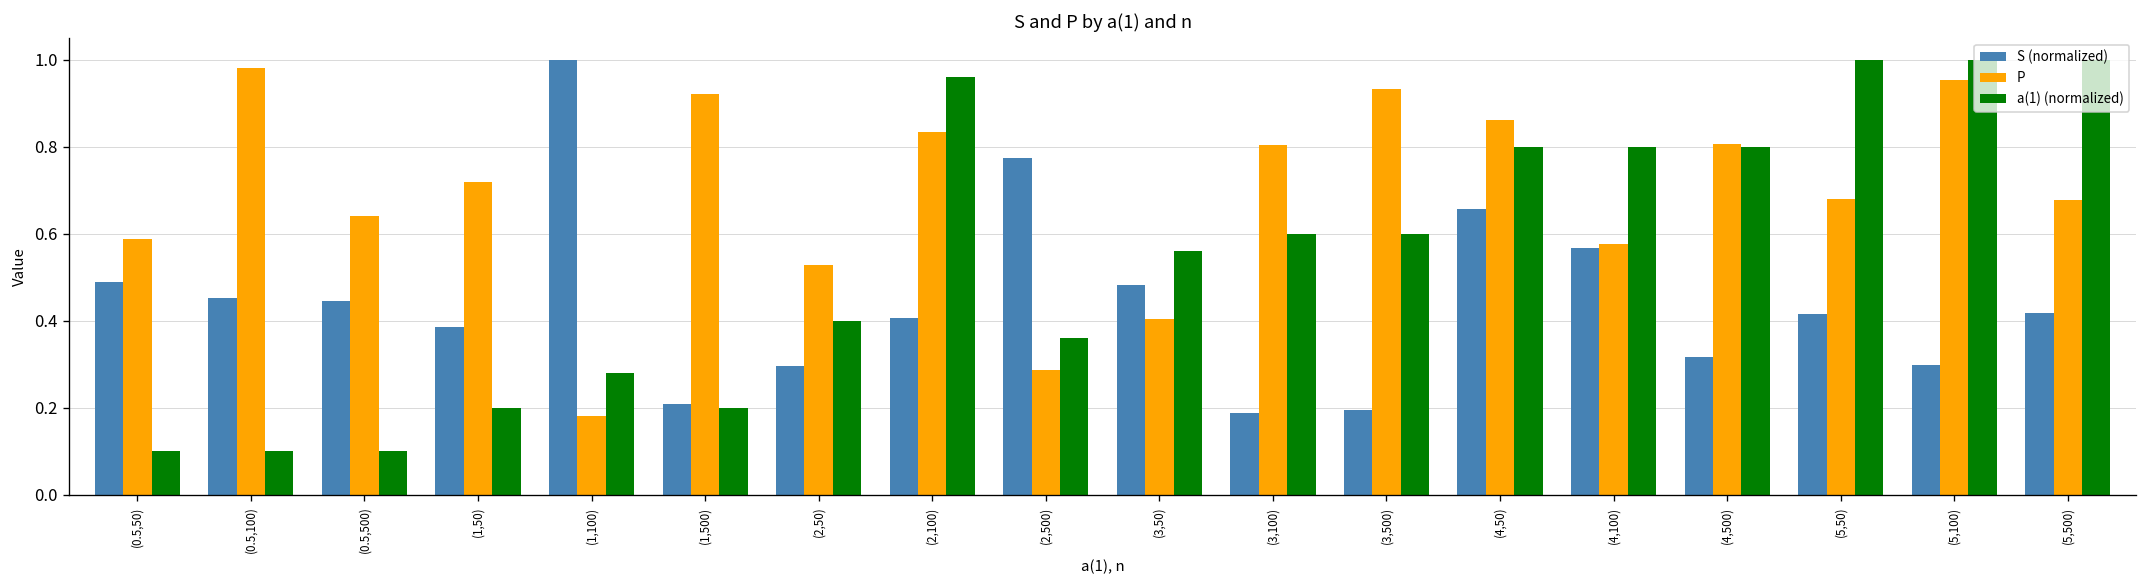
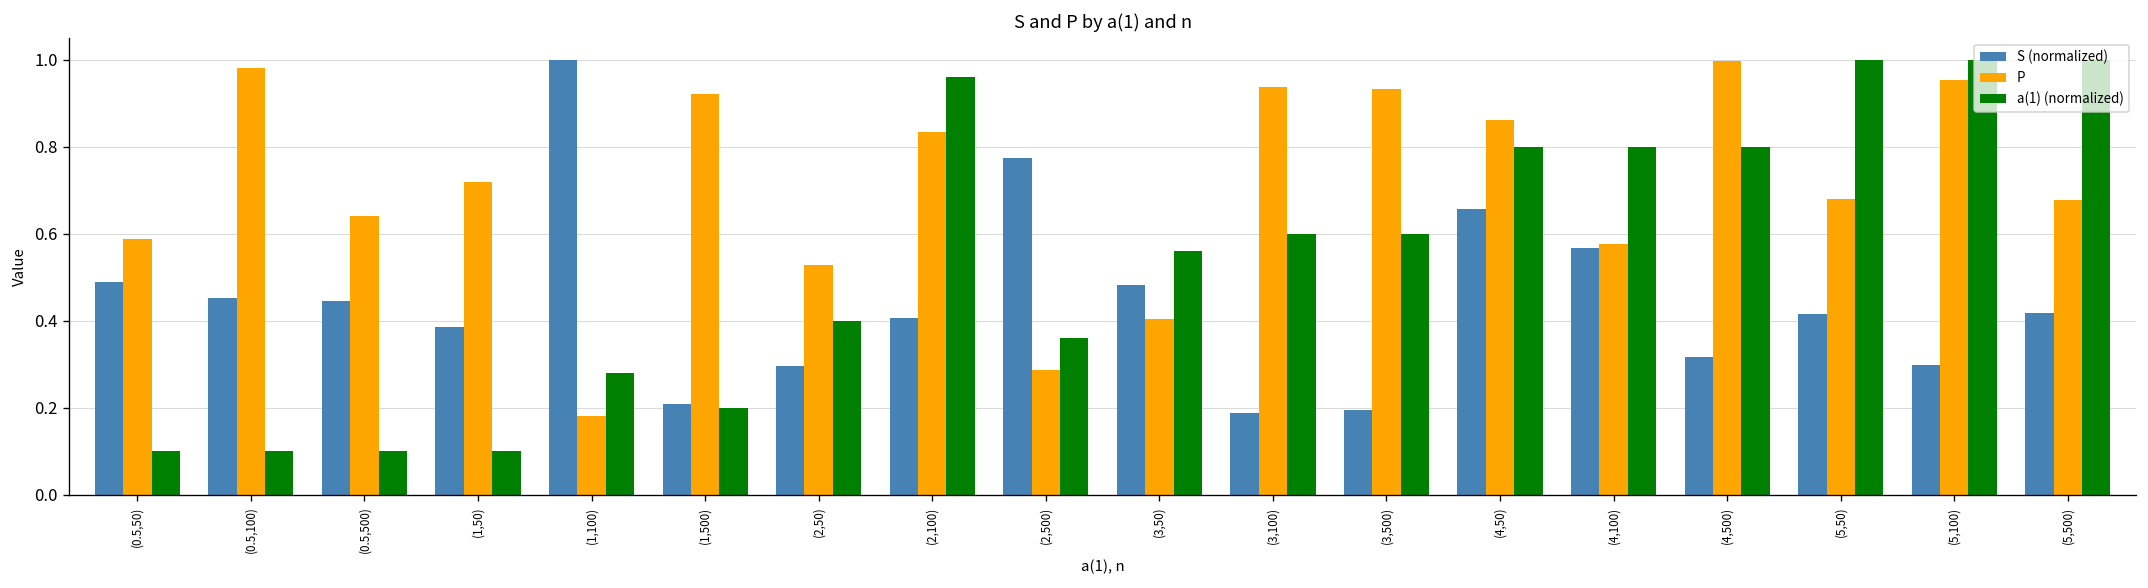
  {
    "S (normalized)": {
      "(0.5,50)": 0.49,
      "(0.5,100)": 0.45,
      "(0.5,500)": 0.45,
      "(1,50)": 0.39,
      "(1,100)": 1.00,
      "(1,500)": 0.21,
      "(2,50)": 0.30,
      "(2,100)": 0.41,
      "(2,500)": 0.77,
      "(3,50)": 0.48,
      "(3,100)": 0.19,
      "(3,500)": 0.19,
      "(4,50)": 0.66,
      "(4,100)": 0.57,
      "(4,500)": 0.32,
      "(5,50)": 0.42,
      "(5,100)": 0.30,
      "(5,500)": 0.42
    },
    "P": {
      "(0.5,50)": 0.59,
      "(0.5,100)": 0.98,
      "(0.5,500)": 0.64,
      "(1,50)": 0.72,
      "(1,100)": 0.18,
      "(1,500)": 0.92,
      "(2,50)": 0.53,
      "(2,100)": 0.83,
      "(2,500)": 0.29,
      "(3,50)": 0.40,
-     "(3,100)": 0.80,
+     "(3,100)": 0.94,
      "(3,500)": 0.93,
      "(4,50)": 0.86,
      "(4,100)": 0.58,
-     "(4,500)": 0.81,
+     "(4,500)": 1.00,
      "(5,50)": 0.68,
      "(5,100)": 0.95,
      "(5,500)": 0.68
    },
    "a(1) (normalized)": {
      "(0.5,50)": 0.10,
      "(0.5,100)": 0.10,
      "(0.5,500)": 0.10,
-     "(1,50)": 0.20,
+     "(1,50)": 0.10,
      "(1,100)": 0.28,
      "(1,500)": 0.20,
      "(2,50)": 0.40,
      "(2,100)": 0.96,
      "(2,500)": 0.36,
      "(3,50)": 0.56,
      "(3,100)": 0.60,
      "(3,500)": 0.60,
      "(4,50)": 0.80,
      "(4,100)": 0.80,
      "(4,500)": 0.80,
      "(5,50)": 1.00
    }
  }
